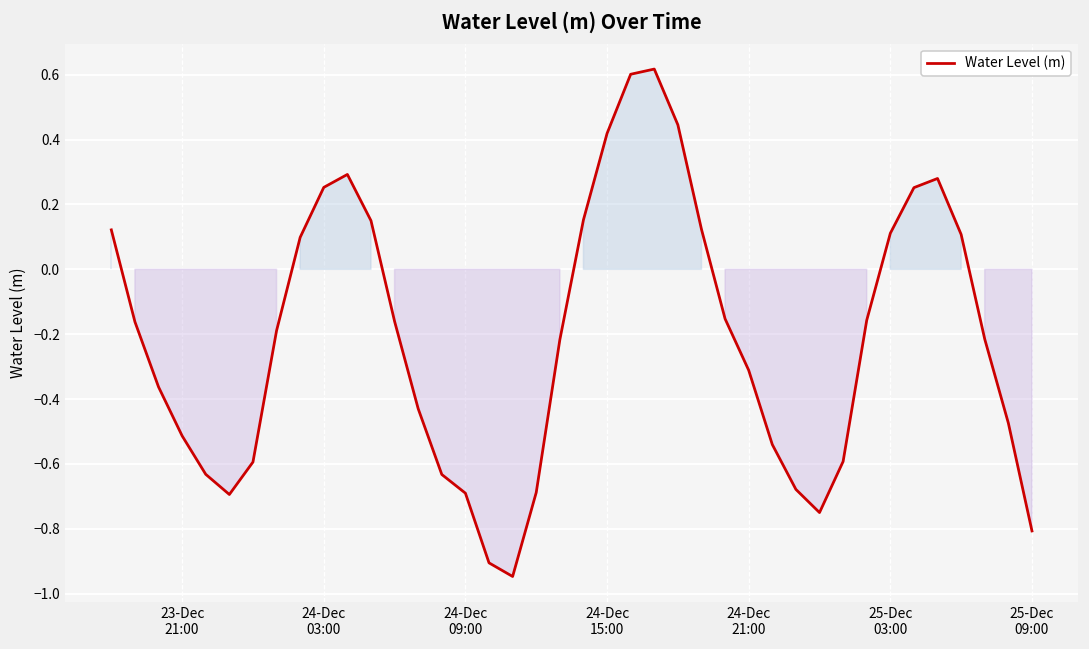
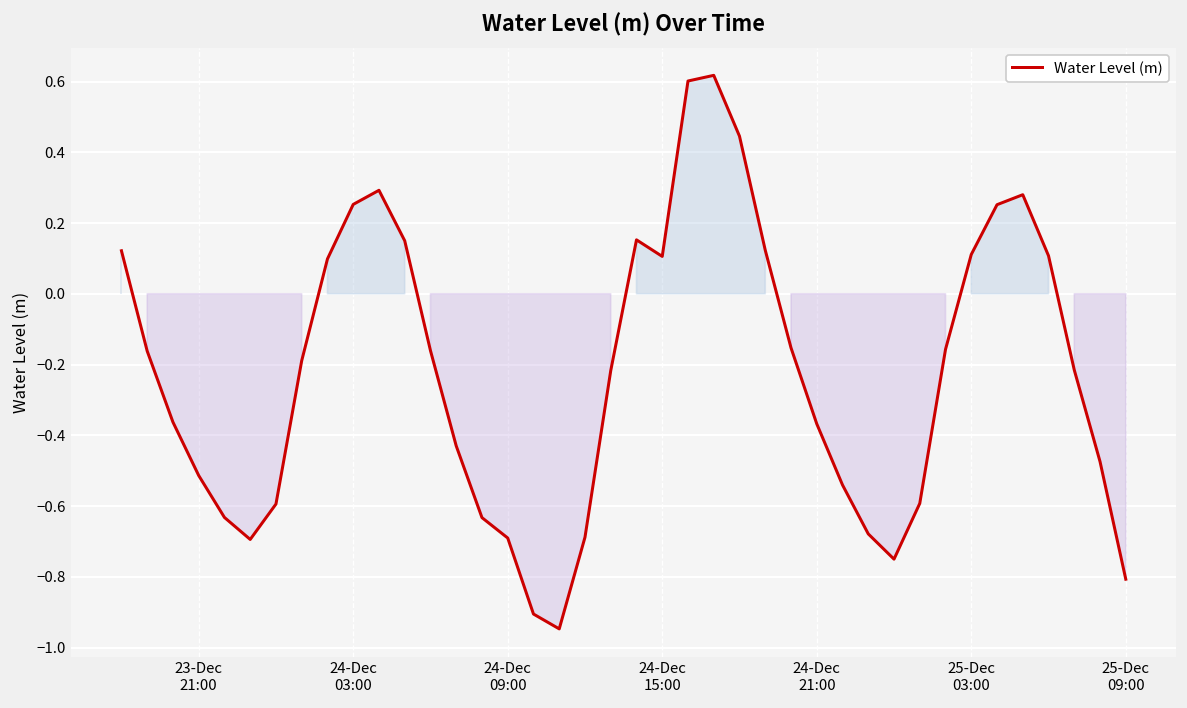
  {
    "23-Dec 21:00": -0.51,
    "24-Dec 03:00": 0.25,
    "24-Dec 09:00": -0.69,
-   "24-Dec 15:00": 0.42,
-   "24-Dec 21:00": -0.31,
+   "24-Dec 15:00": 0.11,
+   "24-Dec 21:00": -0.37,
    "25-Dec 03:00": 0.11,
    "25-Dec 09:00": -0.81
  }
